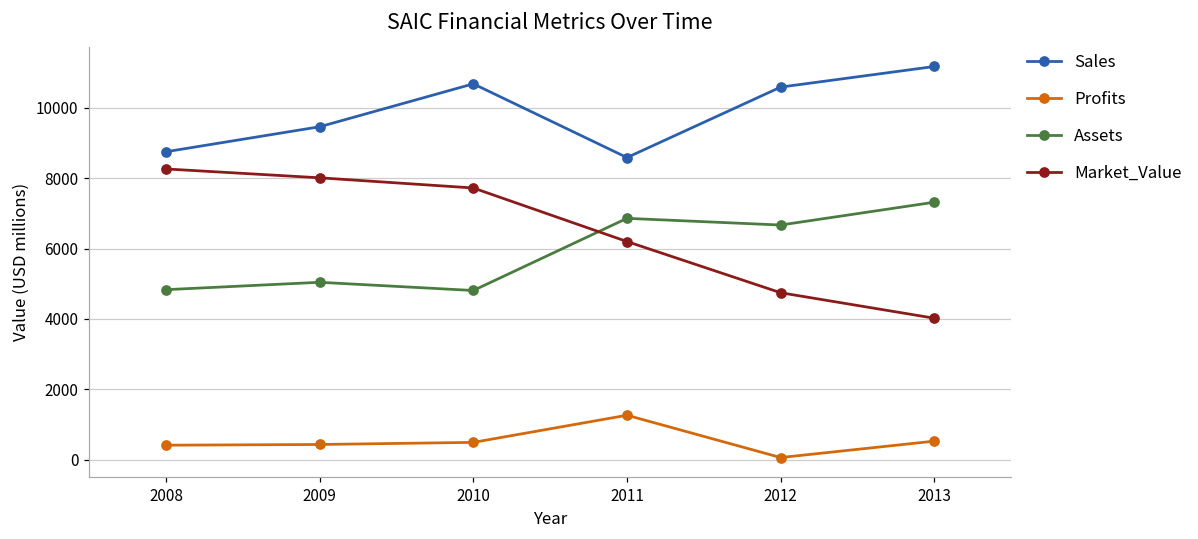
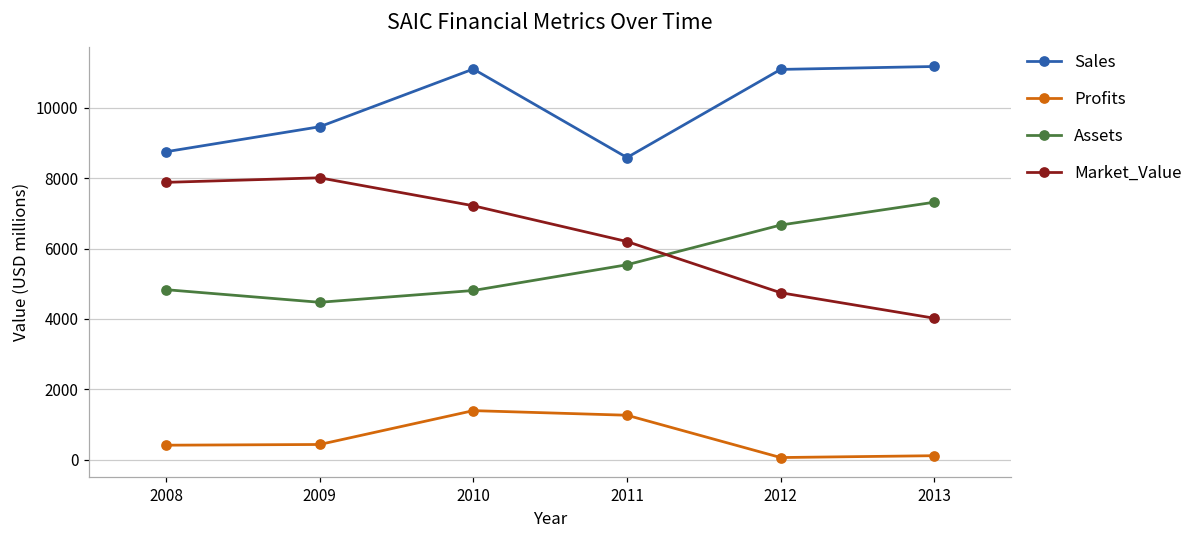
  {
    "Sales": {
      "2008": 8800,
      "2009": 9500,
-     "2010": 10700,
+     "2010": 11100,
      "2011": 8600,
-     "2012": 10600,
+     "2012": 11100,
      "2013": 11200
    },
    "Profits": {
      "2008": 400,
      "2009": 400,
-     "2010": 500,
+     "2010": 1400,
      "2011": 1300,
      "2012": 100,
-     "2013": 500
+     "2013": 100
    },
    "Assets": {
      "2008": 4800,
-     "2009": 5000,
+     "2009": 4500,
      "2010": 4800,
-     "2011": 6900,
+     "2011": 5500,
      "2012": 6700,
      "2013": 7300
    },
    "Market_Value": {
-     "2008": 8300,
+     "2008": 7900,
      "2009": 8000,
-     "2010": 7700,
+     "2010": 7200,
      "2011": 6200,
      "2012": 4700,
      "2013": 4000
    }
  }
